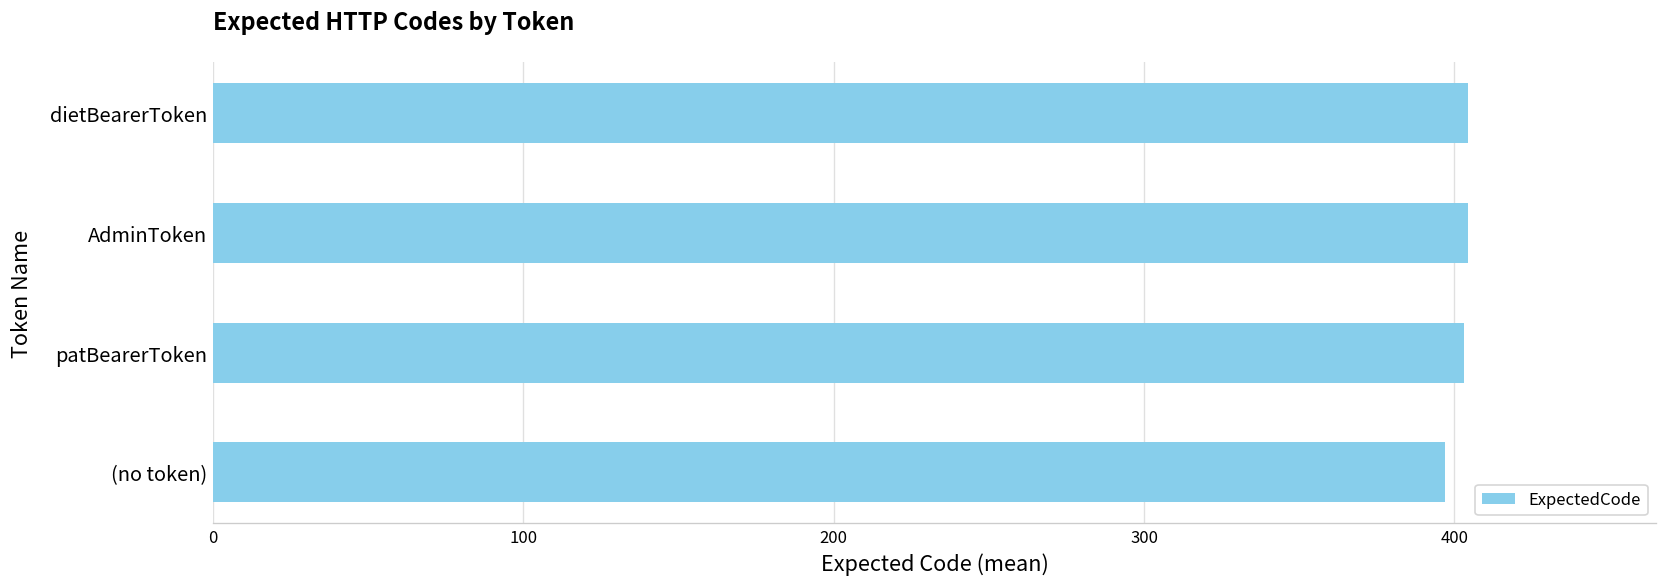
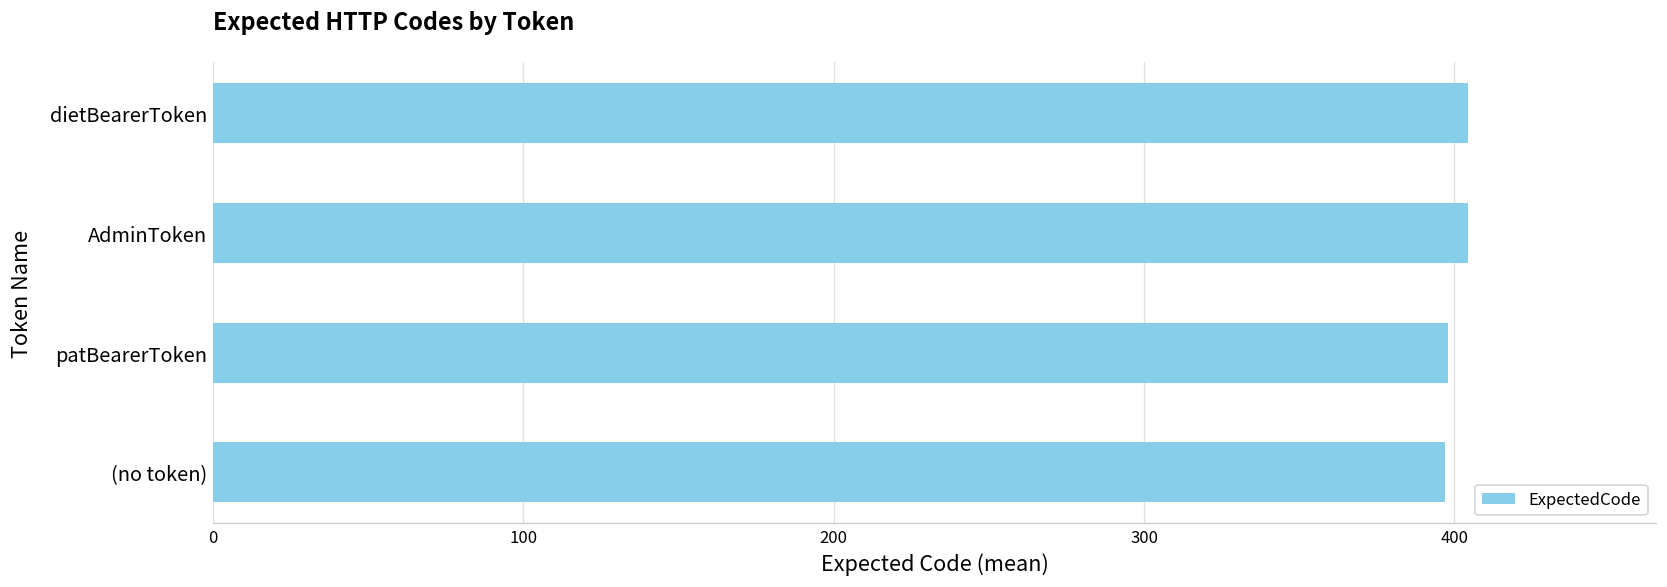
  {
    "dietBearerToken": 404,
    "AdminToken": 404,
-   "patBearerToken": 403,
+   "patBearerToken": 398,
    "(no token)": 397
  }
